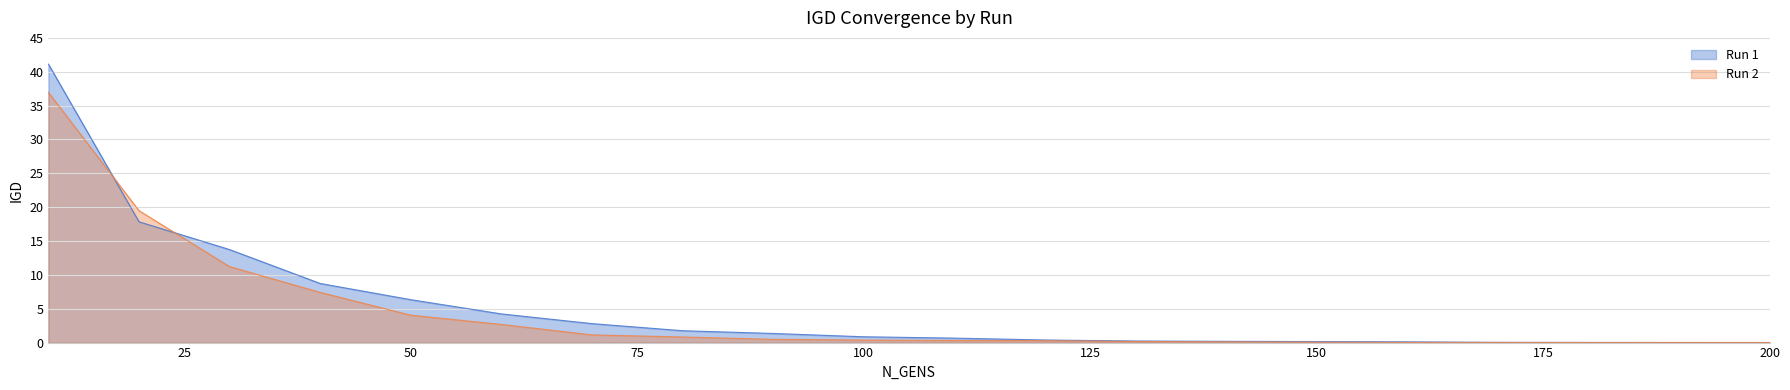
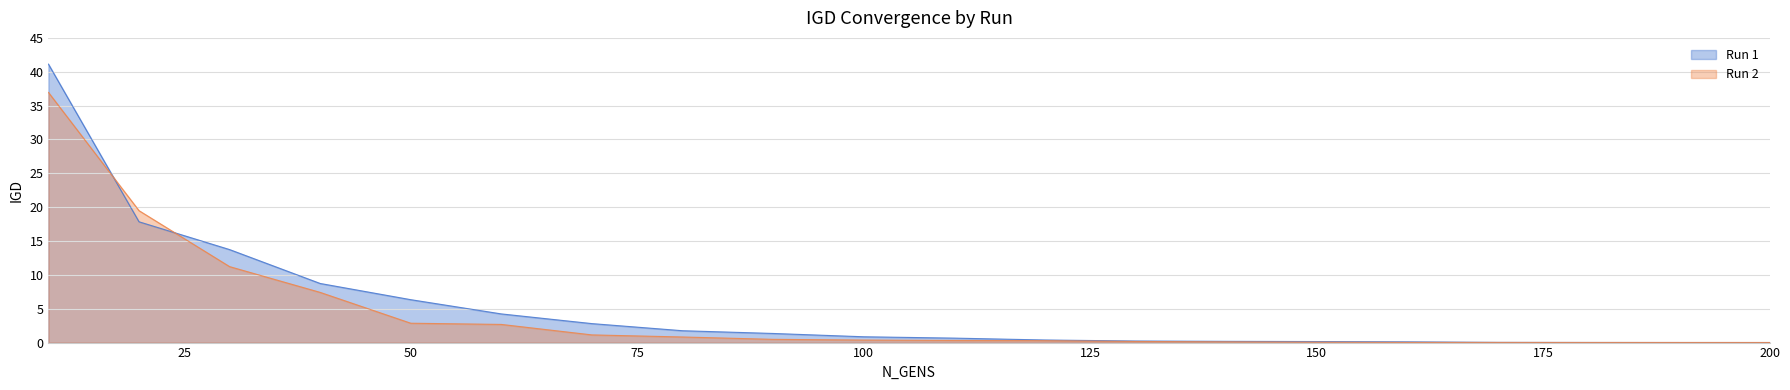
  {
    "Run 1": {
      "50": 6,
      "100": 1
    },
    "Run 2": {
-     "50": 4,
+     "50": 3,
      "100": 0
    }
  }
